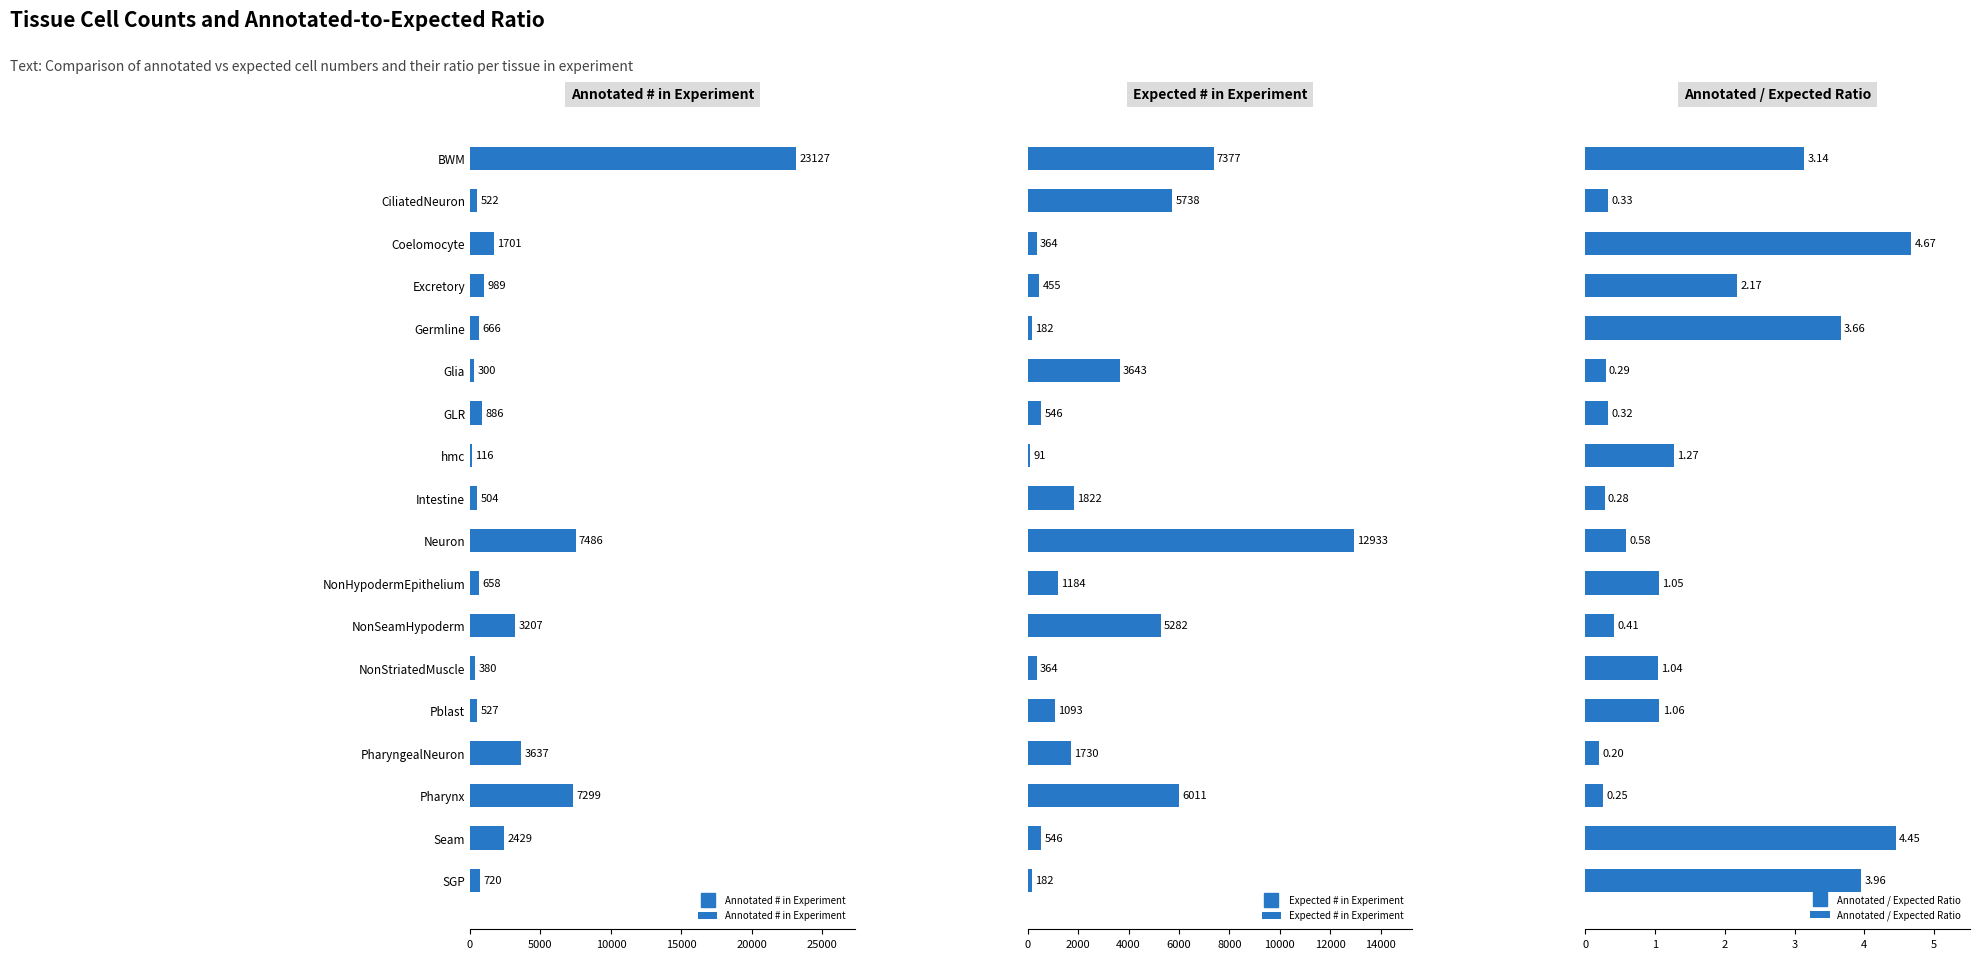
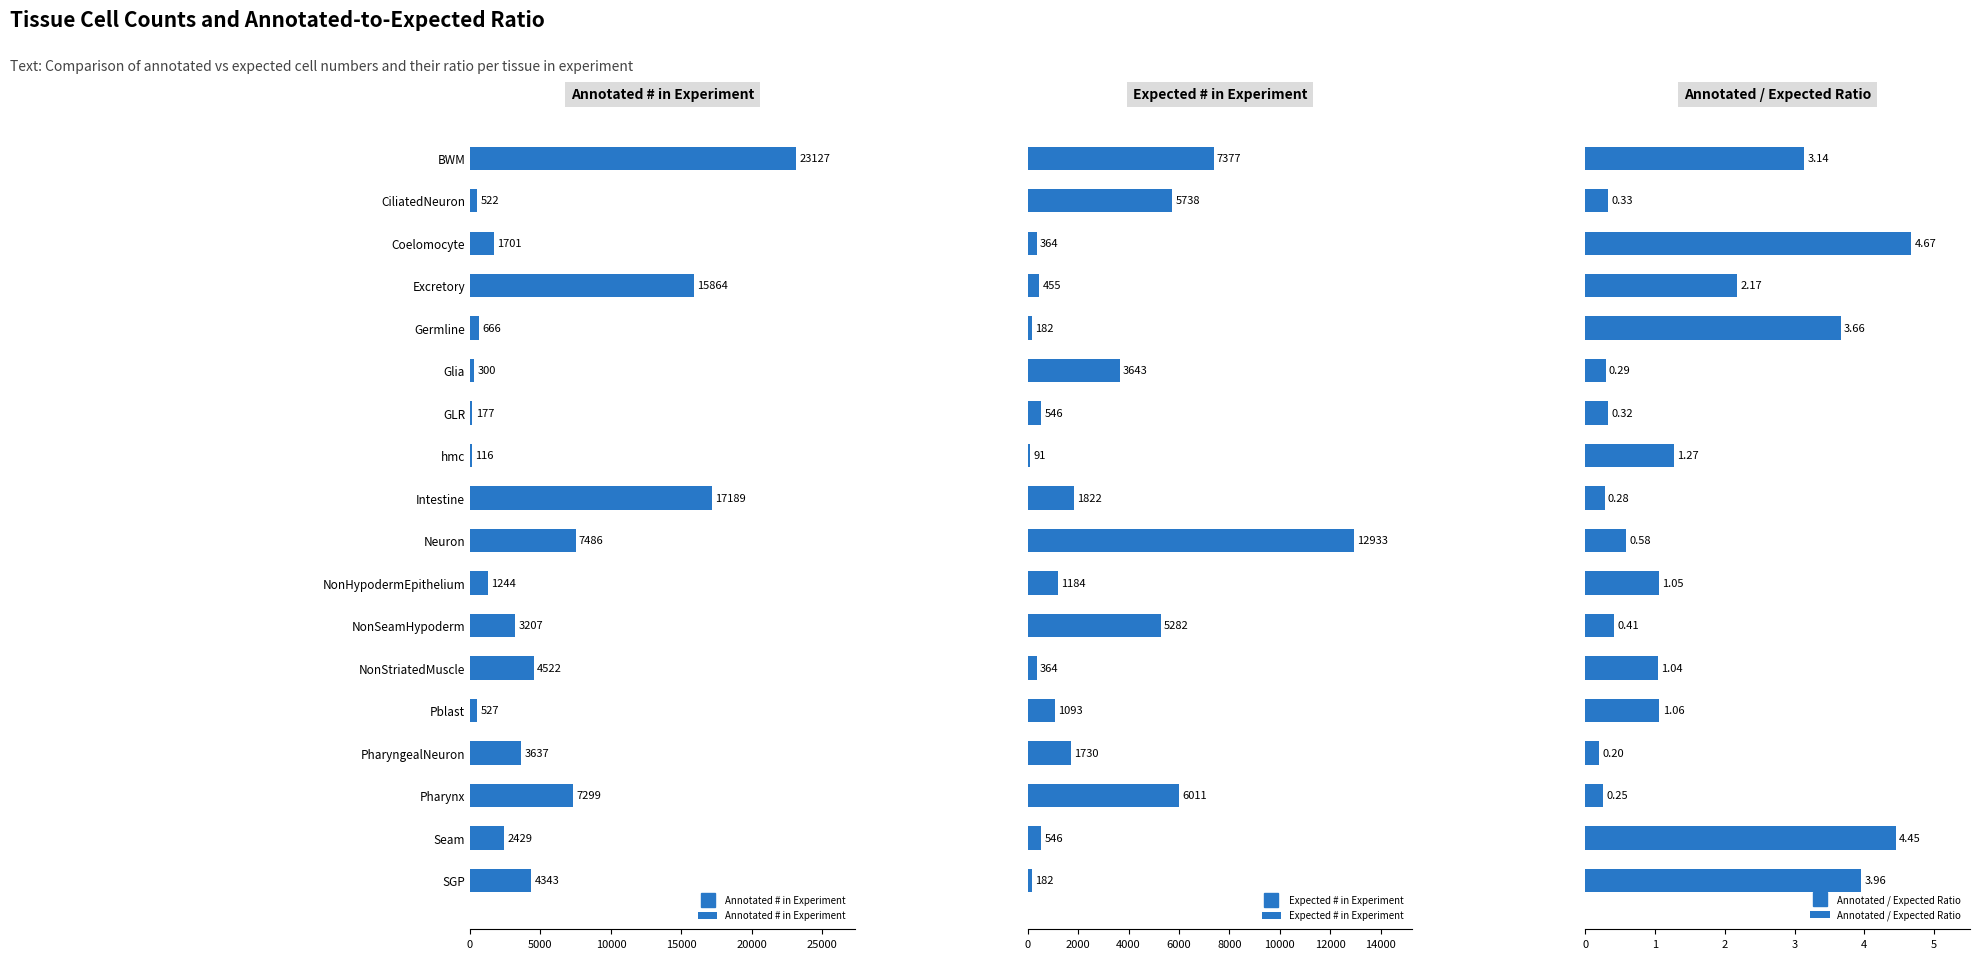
  {
    "Annotated # in Experiment": {
      "BWM": 23127,
      "CiliatedNeuron": 522,
      "Coelomocyte": 1701,
-     "Excretory": 989,
+     "Excretory": 15864,
      "Germline": 666,
      "Glia": 300,
-     "GLR": 886,
+     "GLR": 177,
      "hmc": 116,
-     "Intestine": 504,
+     "Intestine": 17189,
      "Neuron": 7486,
-     "NonHypodermEpithelium": 658,
+     "NonHypodermEpithelium": 1244,
      "NonSeamHypoderm": 3207,
-     "NonStriatedMuscle": 380,
+     "NonStriatedMuscle": 4522,
      "Pblast": 527,
      "PharyngealNeuron": 3637,
      "Pharynx": 7299,
      "Seam": 2429,
-     "SGP": 720
+     "SGP": 4343
    }
  }
